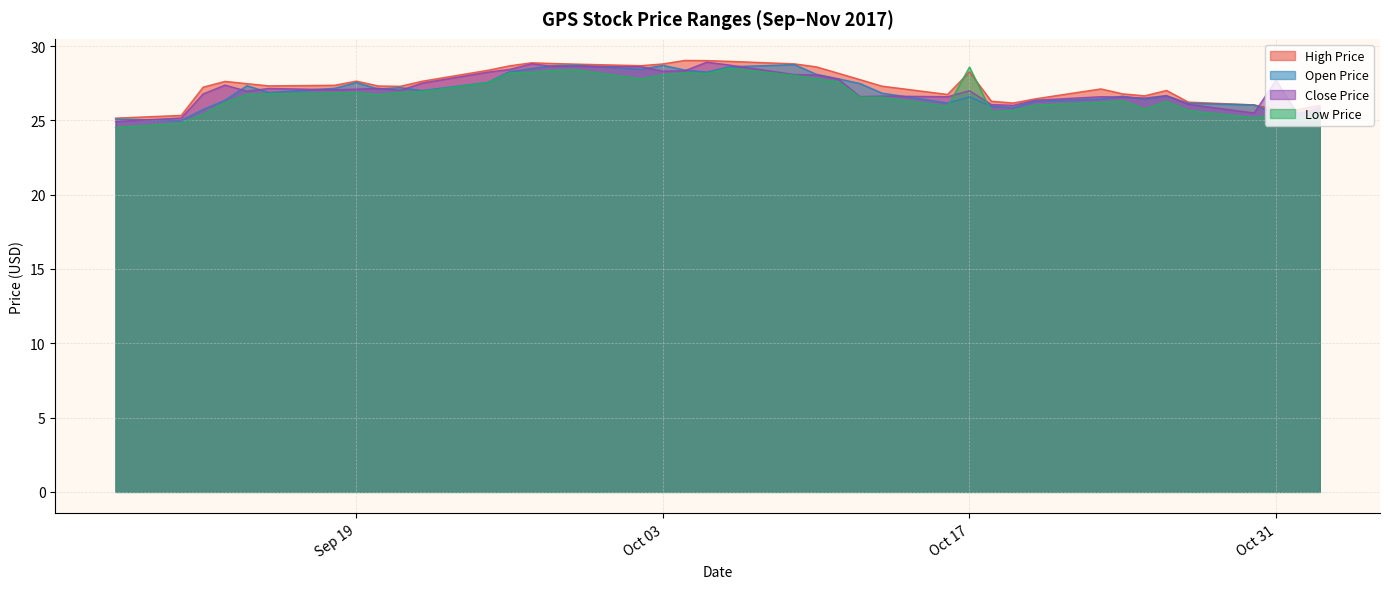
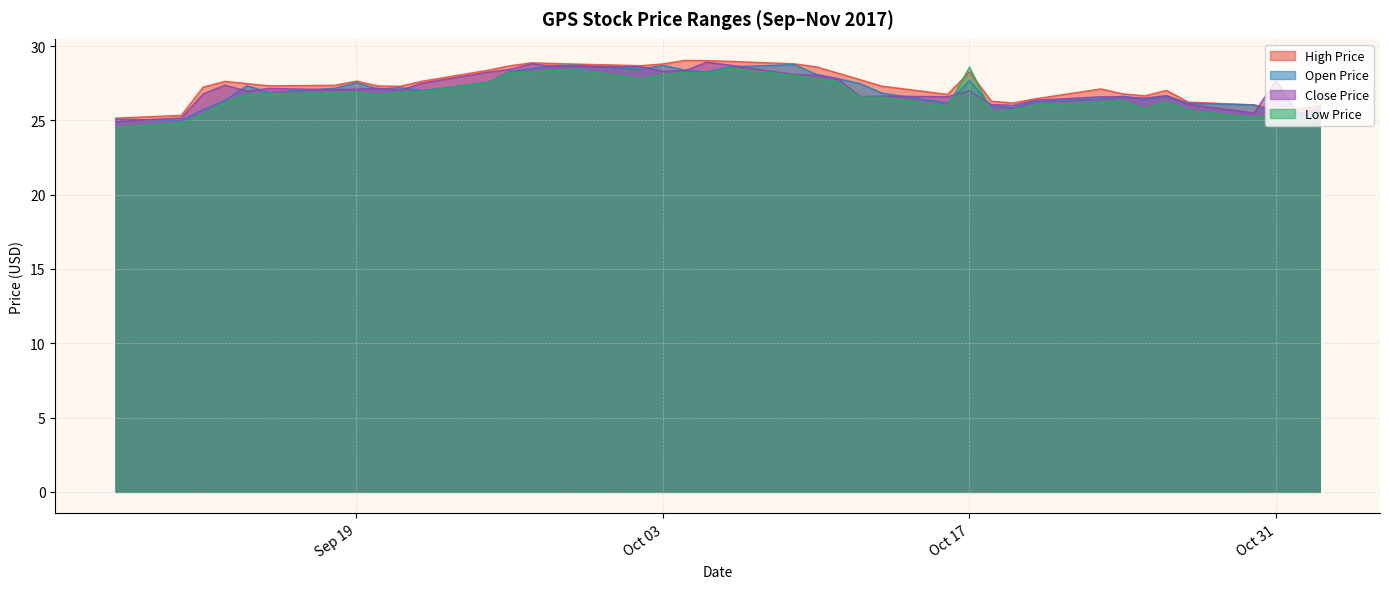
  {
    "High Price": {
      "Oct 17": 28.3
    },
    "Open Price": {
-     "Oct 17": 26.6
+     "Oct 17": 27.7
    },
    "Close Price": {
      "Sep 19": 27.1,
      "Oct 03": 28.3,
      "Oct 17": 27.0
    },
    "Low Price": {
      "Sep 19": 26.9,
      "Oct 03": 28.1,
      "Oct 17": 28.6
    }
  }
